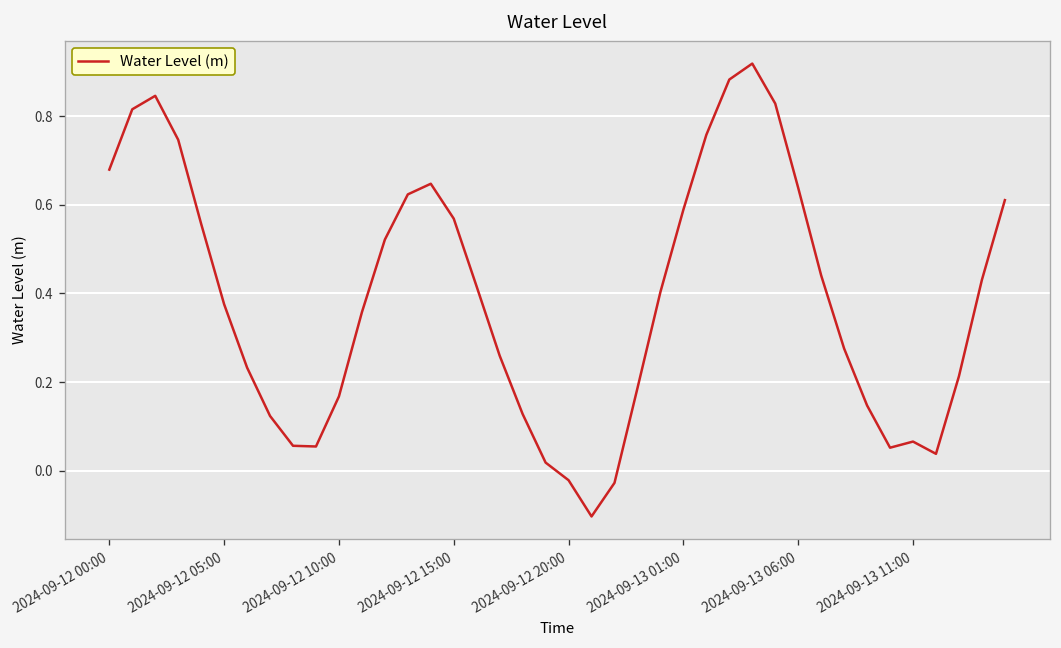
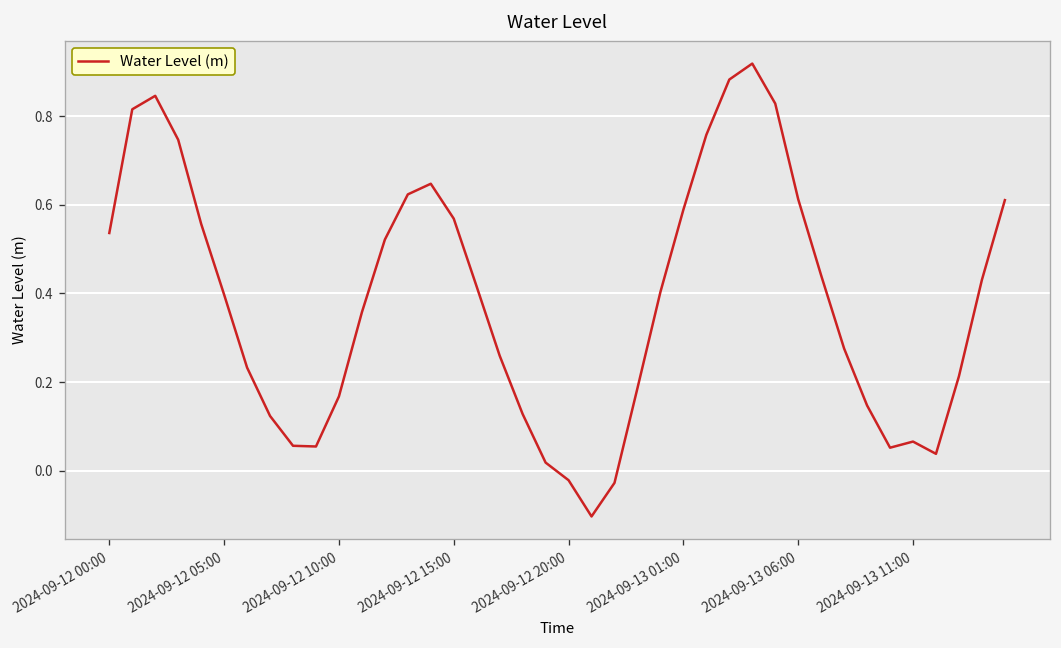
  {
-   "2024-09-12 00:00": 0.68,
-   "2024-09-12 05:00": 0.38,
+   "2024-09-12 00:00": 0.54,
+   "2024-09-12 05:00": 0.40,
    "2024-09-12 10:00": 0.17,
    "2024-09-12 15:00": 0.57,
    "2024-09-12 20:00": -0.02,
    "2024-09-13 01:00": 0.59,
-   "2024-09-13 06:00": 0.64,
+   "2024-09-13 06:00": 0.61,
    "2024-09-13 11:00": 0.07
  }
